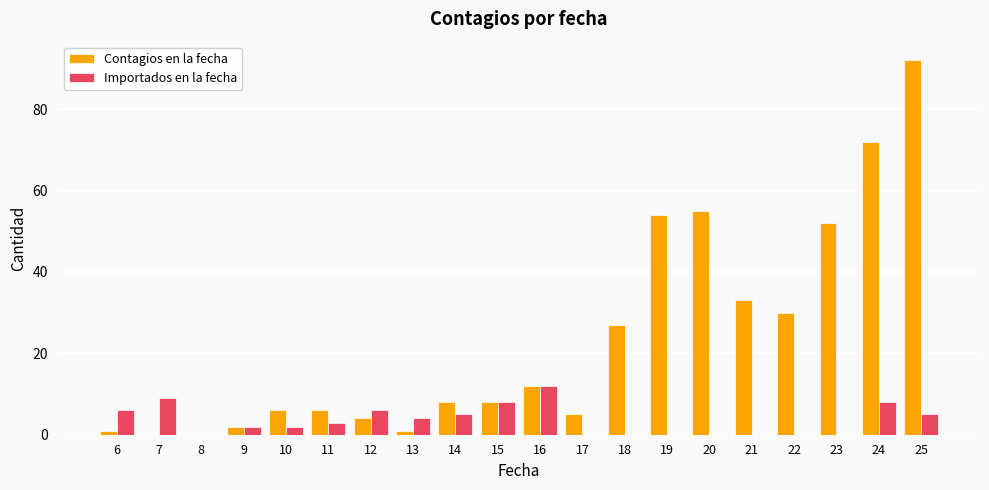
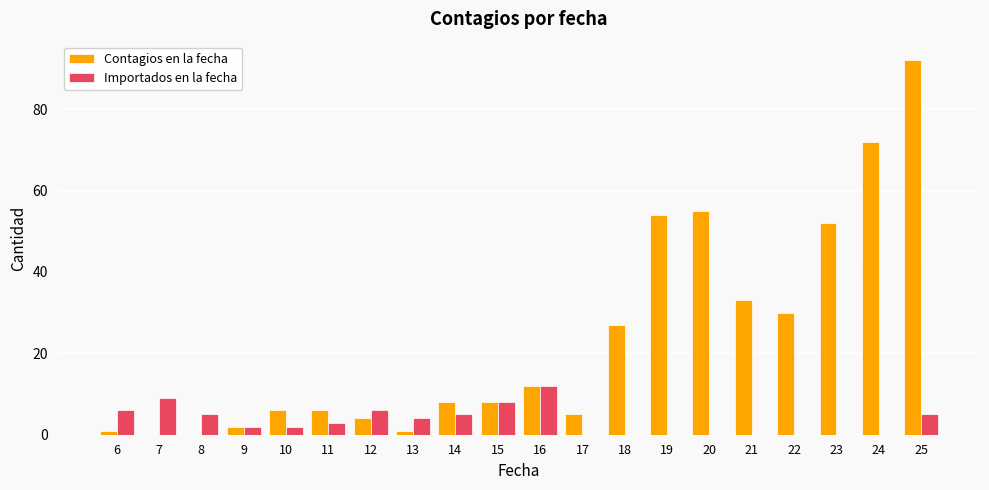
  {
    "Contagios en la fecha": {
      "6": 1,
      "7": 0,
      "8": 0,
      "9": 2,
      "10": 6,
      "11": 6,
      "12": 4,
      "13": 1,
      "14": 8,
      "15": 8,
      "16": 12,
      "17": 5,
      "18": 27,
      "19": 54,
      "20": 55,
      "21": 33,
      "22": 30,
      "23": 52,
      "24": 72,
      "25": 92
    },
    "Importados en la fecha": {
      "6": 6,
      "7": 9,
-     "8": 0,
+     "8": 5,
      "9": 2,
      "10": 2,
      "11": 3,
      "12": 6,
      "13": 4,
      "14": 5,
      "15": 8,
      "16": 12,
      "17": 0,
      "18": 0,
      "19": 0,
      "20": 0,
      "21": 0,
      "22": 0,
      "23": 0,
-     "24": 8,
+     "24": 0,
      "25": 5
    }
  }
